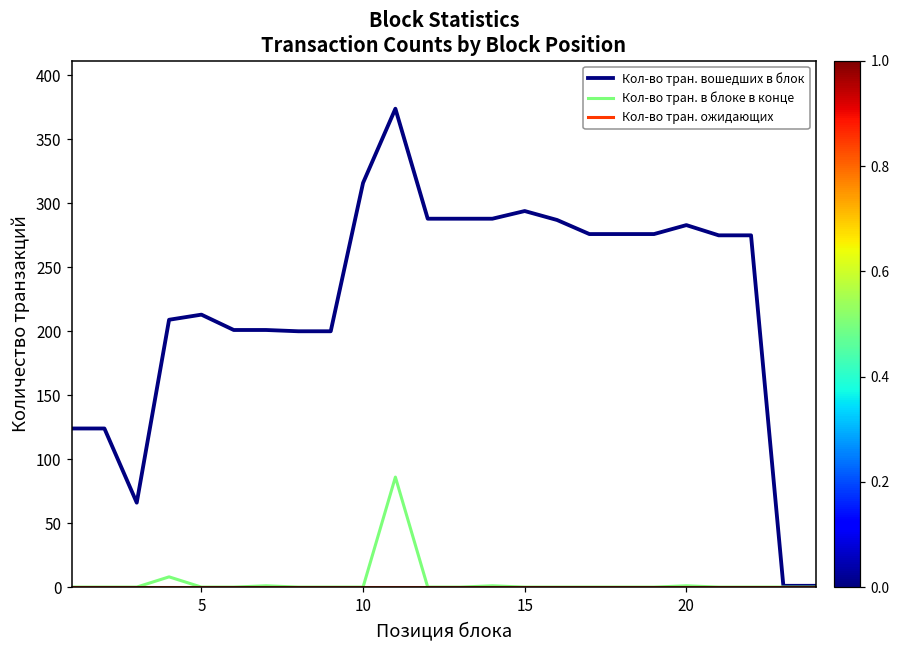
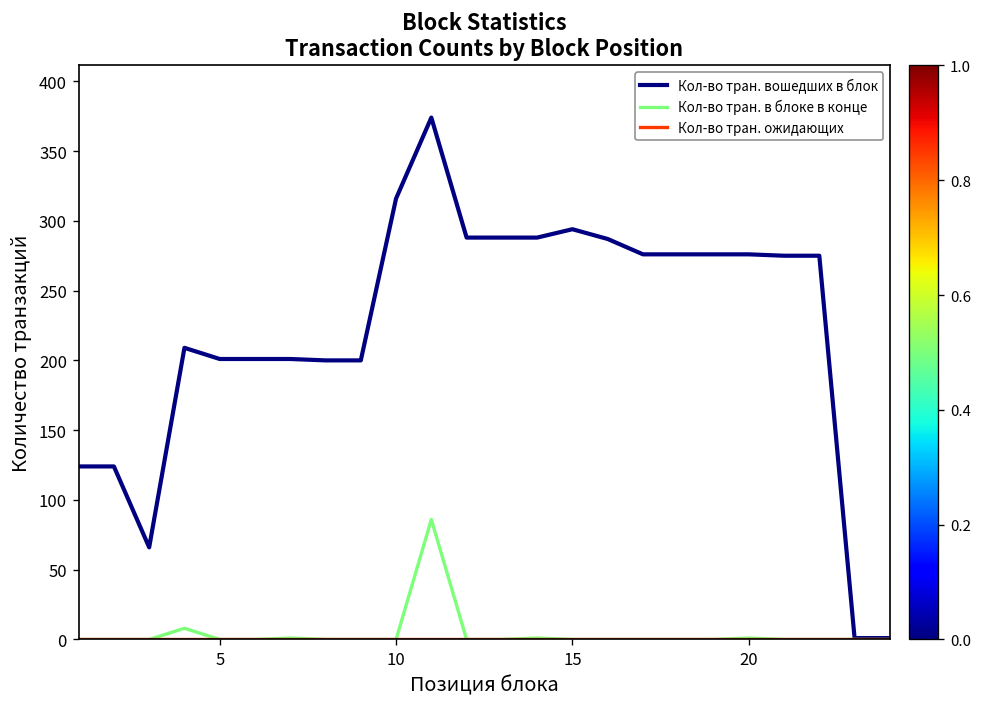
  {
    "Кол-во тран. вошедших в блок": {
-     "5": 213,
+     "5": 201,
      "10": 316,
      "15": 294,
-     "20": 283
+     "20": 276
    }
  }
